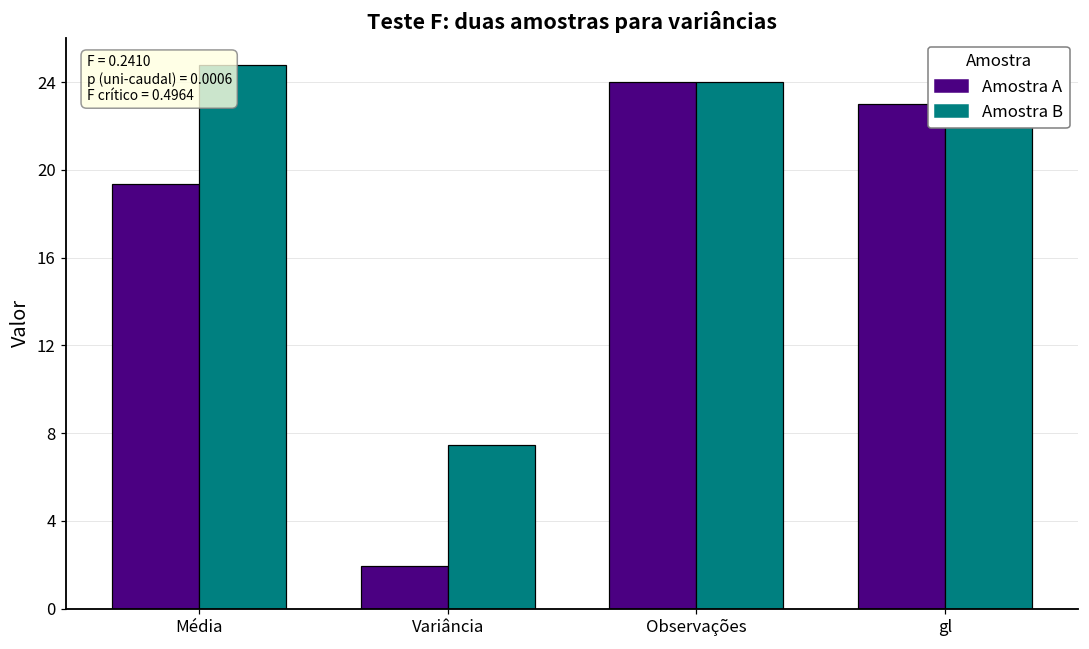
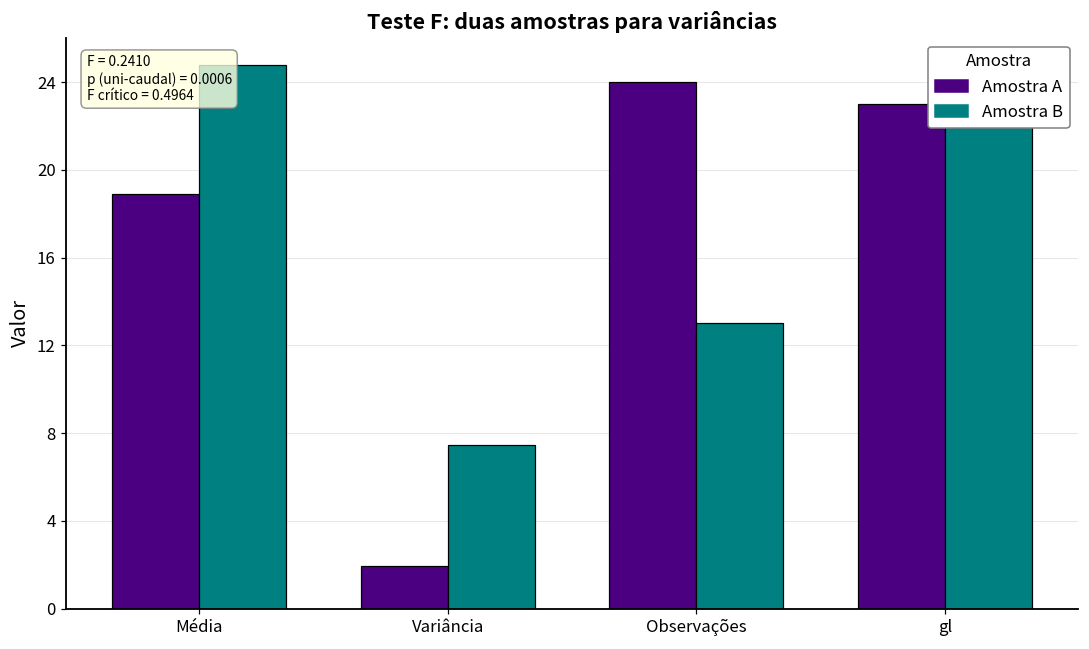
  {
    "Amostra A": {
-     "Média": 19.3,
+     "Média": 18.9,
      "Variância": 1.9,
      "Observações": 24.0,
      "gl": 23.0
    },
    "Amostra B": {
      "Variância": 7.5,
-     "Observações": 24
+     "Observações": 13
    }
  }
